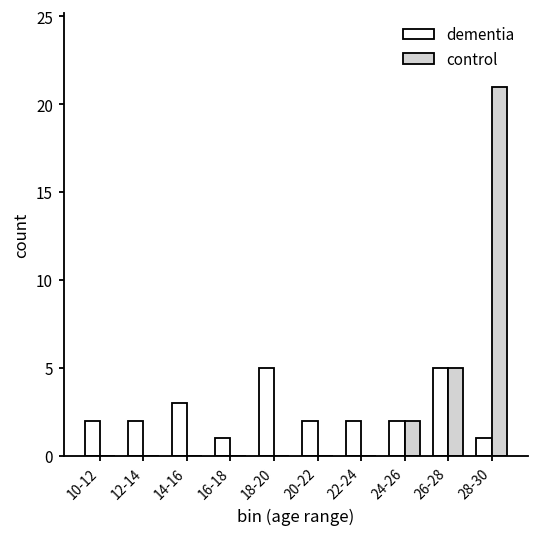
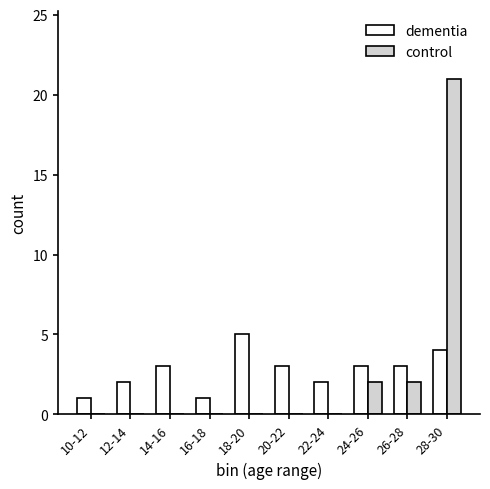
  {
    "dementia": {
-     "10-12": 2,
+     "10-12": 1,
      "12-14": 2,
      "14-16": 3,
      "16-18": 1,
      "18-20": 5,
-     "20-22": 2,
+     "20-22": 3,
      "22-24": 2,
-     "24-26": 2,
-     "26-28": 5,
-     "28-30": 1
+     "24-26": 3,
+     "26-28": 3,
+     "28-30": 4
    },
    "control": {
      "10-12": 0,
      "12-14": 0,
      "14-16": 0,
      "16-18": 0,
      "18-20": 0,
      "20-22": 0,
      "22-24": 0,
      "24-26": 2,
-     "26-28": 5,
+     "26-28": 2,
      "28-30": 21
    }
  }
